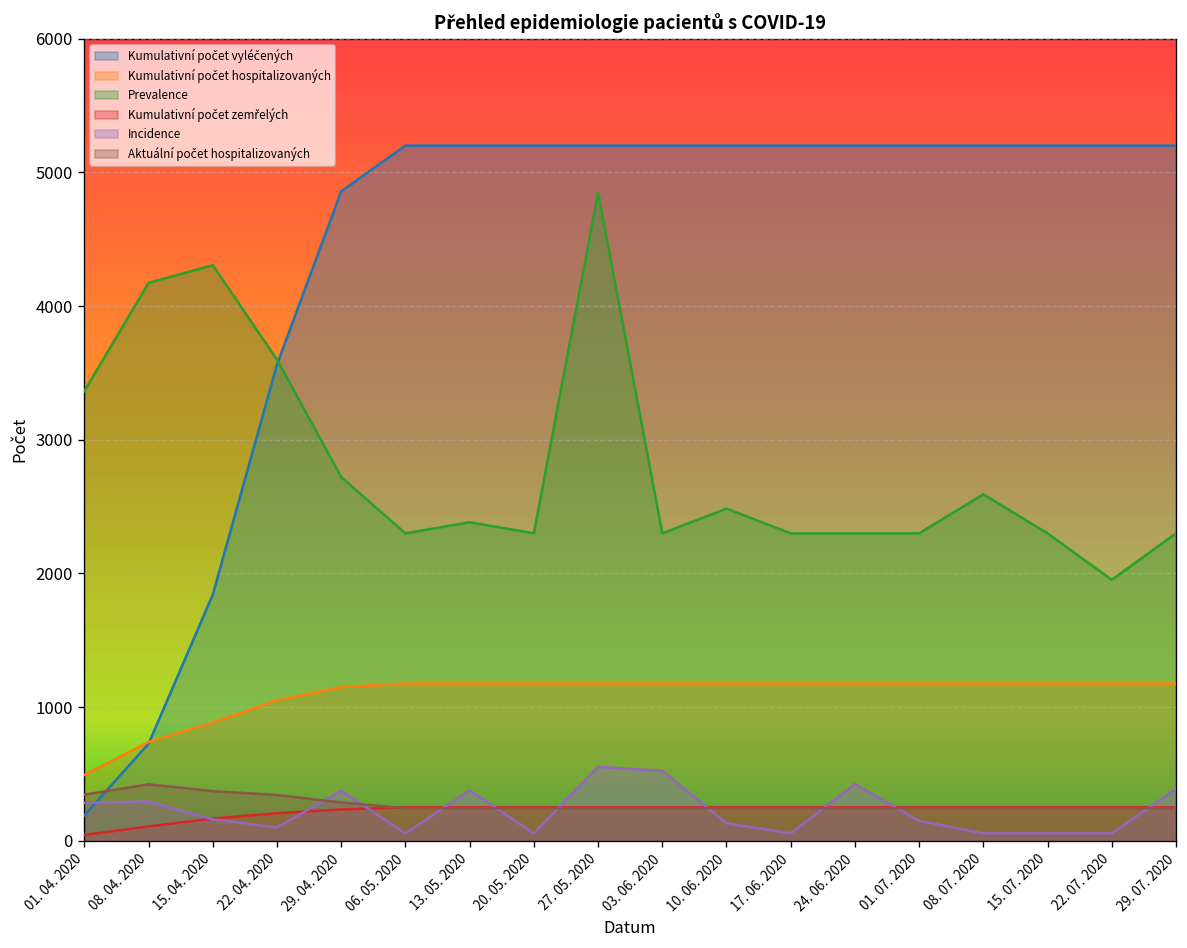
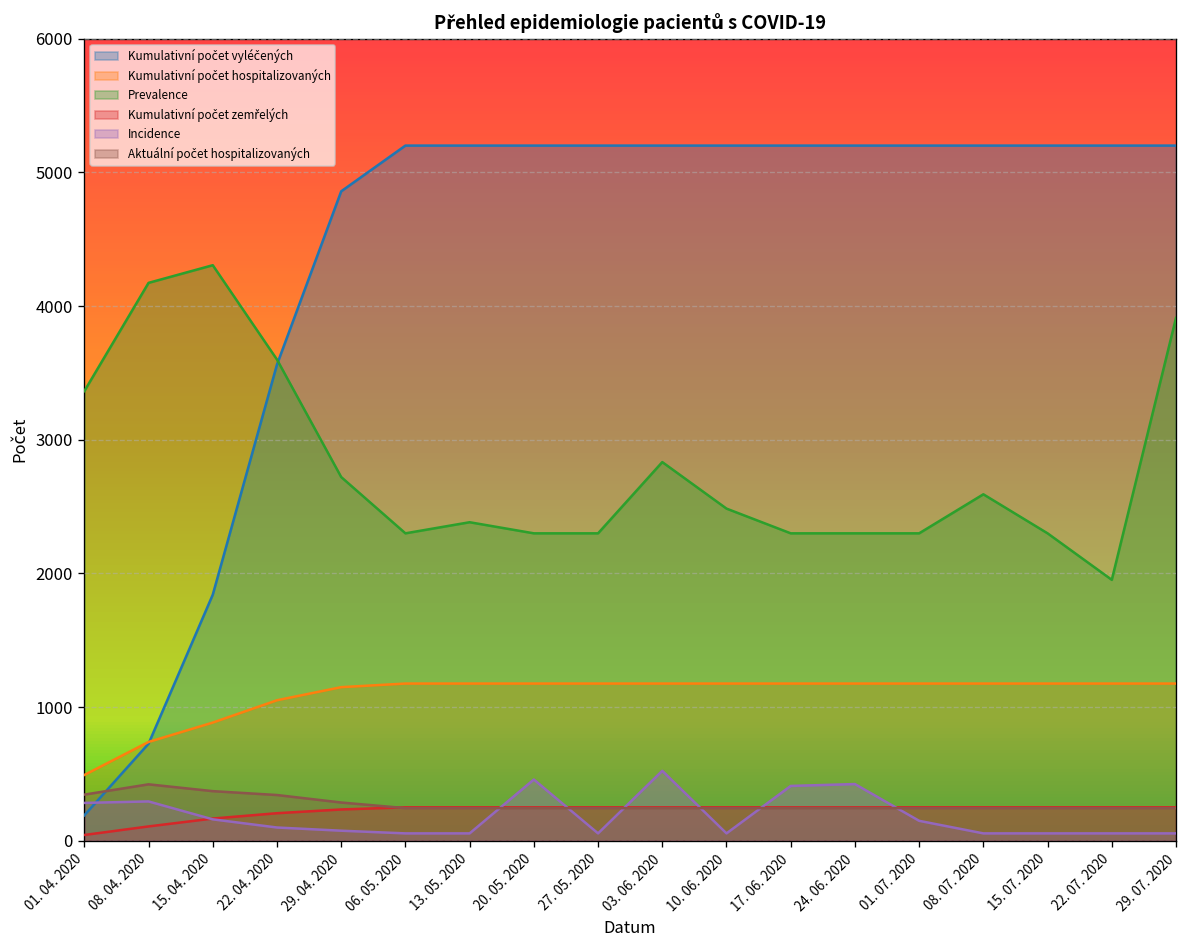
  {
    "Kumulativní počet vyléčených": {
      "01. 04. 2020": 190,
      "15. 04. 2020": 1840,
      "22. 04. 2020": 3560,
      "29. 04. 2020": 4860,
      "06. 05. 2020": 5200,
      "13. 05. 2020": 5200,
      "20. 05. 2020": 5200,
      "27. 05. 2020": 5200,
      "03. 06. 2020": 5200,
      "10. 06. 2020": 5200,
      "17. 06. 2020": 5200,
      "24. 06. 2020": 5200,
      "01. 07. 2020": 5200,
      "08. 07. 2020": 5200,
      "15. 07. 2020": 5200,
      "22. 07. 2020": 5200,
      "29. 07. 2020": 5200
    },
    "Prevalence": {
      "01. 04. 2020": 3360,
      "08. 04. 2020": 4170,
      "15. 04. 2020": 4310,
      "22. 04. 2020": 3600,
      "29. 04. 2020": 2720,
      "06. 05. 2020": 2300,
      "13. 05. 2020": 2380,
      "20. 05. 2020": 2300,
-     "27. 05. 2020": 4850,
-     "03. 06. 2020": 2300,
+     "27. 05. 2020": 2300,
+     "03. 06. 2020": 2830,
      "10. 06. 2020": 2490,
      "17. 06. 2020": 2300,
      "24. 06. 2020": 2300,
      "01. 07. 2020": 2300,
      "08. 07. 2020": 2590,
      "15. 07. 2020": 2300,
      "22. 07. 2020": 1950,
-     "29. 07. 2020": 2300
+     "29. 07. 2020": 3910
    },
    "Incidence": {
      "01. 04. 2020": 280,
      "08. 04. 2020": 290,
      "22. 04. 2020": 100,
-     "29. 04. 2020": 370,
+     "29. 04. 2020": 80,
      "06. 05. 2020": 60,
-     "13. 05. 2020": 380,
-     "20. 05. 2020": 60,
-     "27. 05. 2020": 550,
+     "13. 05. 2020": 60,
+     "20. 05. 2020": 460,
+     "27. 05. 2020": 60,
      "03. 06. 2020": 520,
-     "10. 06. 2020": 130,
-     "17. 06. 2020": 60,
+     "10. 06. 2020": 60,
+     "17. 06. 2020": 410,
      "24. 06. 2020": 420,
      "01. 07. 2020": 150,
      "08. 07. 2020": 60,
      "15. 07. 2020": 60,
      "22. 07. 2020": 60,
-     "29. 07. 2020": 390
+     "29. 07. 2020": 60
    }
  }
